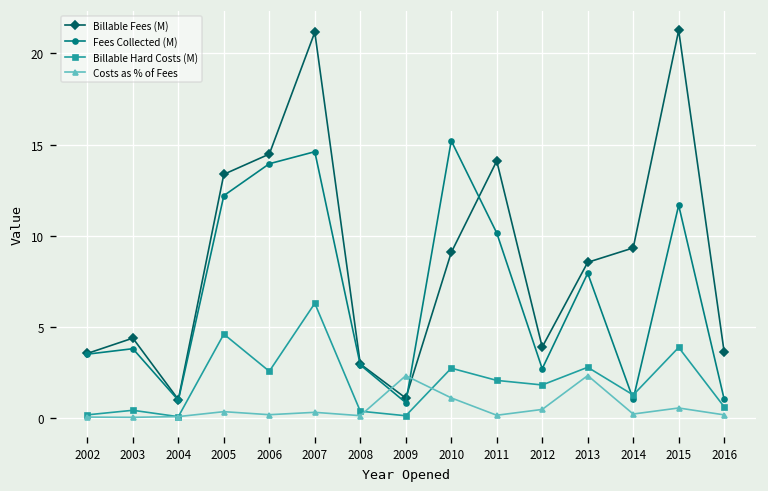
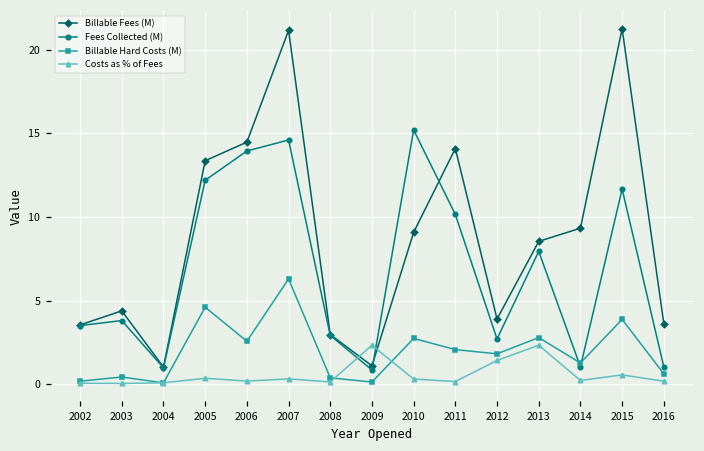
  {
    "Costs as % of Fees": {
      "2003": 0.0,
      "2005": 0.3,
      "2006": 0.2,
      "2007": 0.3,
      "2008": 0.1,
      "2009": 2.3,
-     "2010": 1.1,
+     "2010": 0.3,
      "2011": 0.1,
-     "2012": 0.5,
+     "2012": 1.4,
      "2013": 2.3,
      "2014": 0.2,
      "2015": 0.5,
      "2016": 0.2
    }
  }
